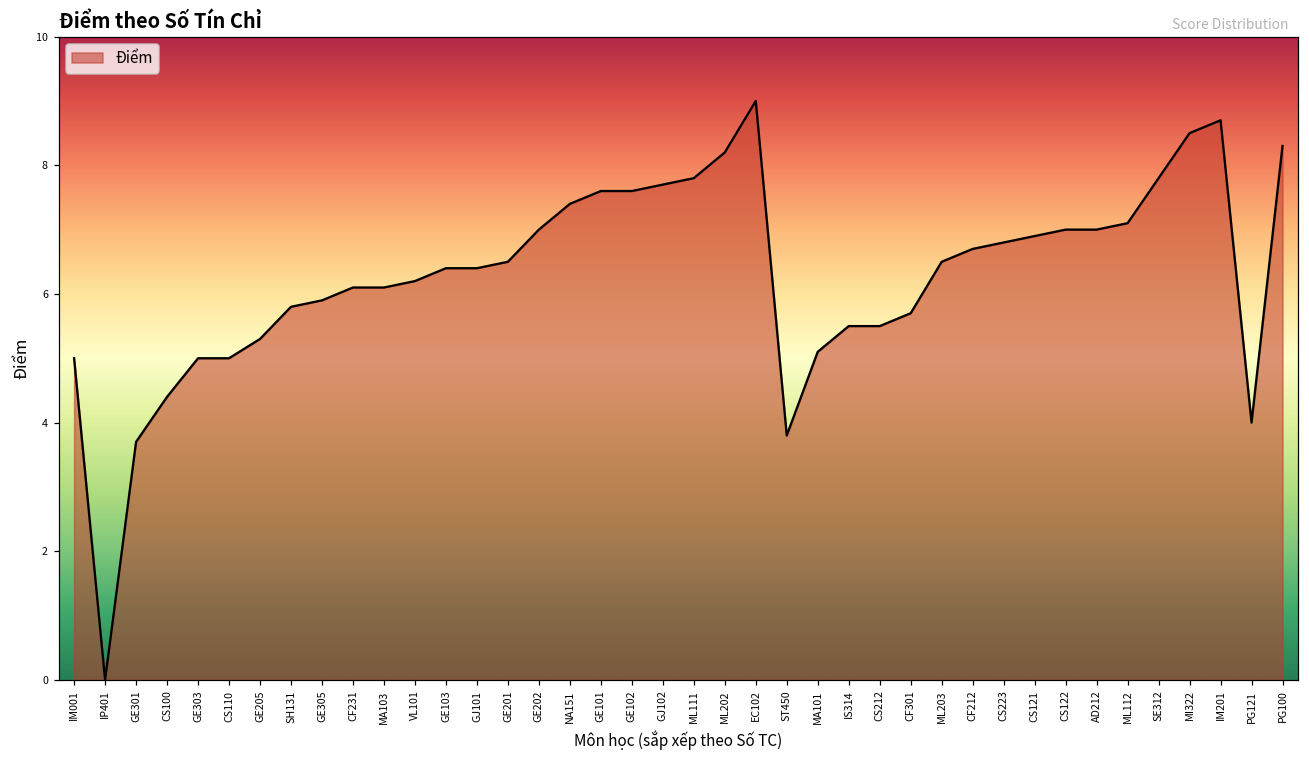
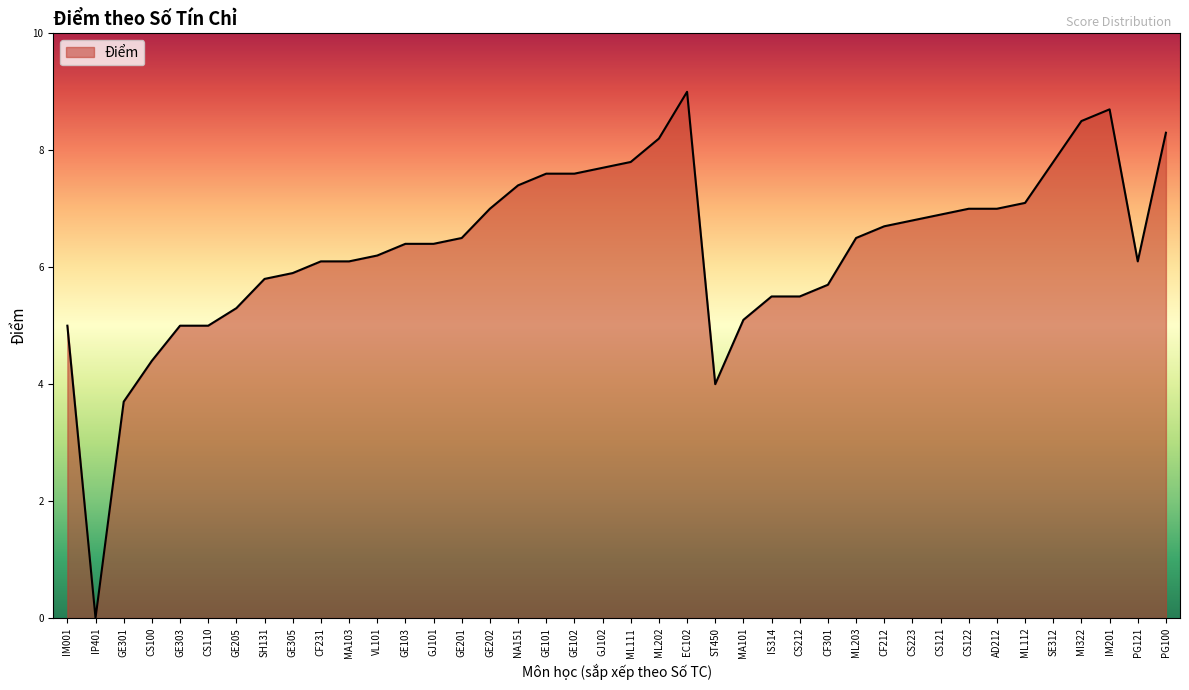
  {
    "IM001": 5.0,
    "IP401": 0.0,
    "GE301": 3.7,
    "CS100": 4.4,
    "GE303": 5.0,
    "CS110": 5.0,
    "GE205": 5.3,
    "SH131": 5.8,
    "GE305": 5.9,
    "CF231": 6.1,
    "MA103": 6.1,
    "VL101": 6.2,
    "GE103": 6.4,
    "GJ101": 6.4,
    "GE201": 6.5,
    "GE202": 7.0,
    "NA151": 7.4,
    "GE101": 7.6,
    "GE102": 7.6,
    "GJ102": 7.7,
    "ML111": 7.8,
    "ML202": 8.2,
    "EC102": 9.0,
-   "ST450": 3.8,
+   "ST450": 4.0,
    "MA101": 5.1,
    "IS314": 5.5,
    "CS212": 5.5,
    "CF301": 5.7,
    "ML203": 6.5,
    "CF212": 6.7,
    "CS223": 6.8,
    "CS121": 6.9,
    "CS122": 7.0,
    "AD212": 7.0,
    "ML112": 7.1,
    "SE312": 7.8,
    "MI322": 8.5,
    "IM201": 8.7,
-   "PG121": 4.0,
+   "PG121": 6.1,
    "PG100": 8.3
  }
